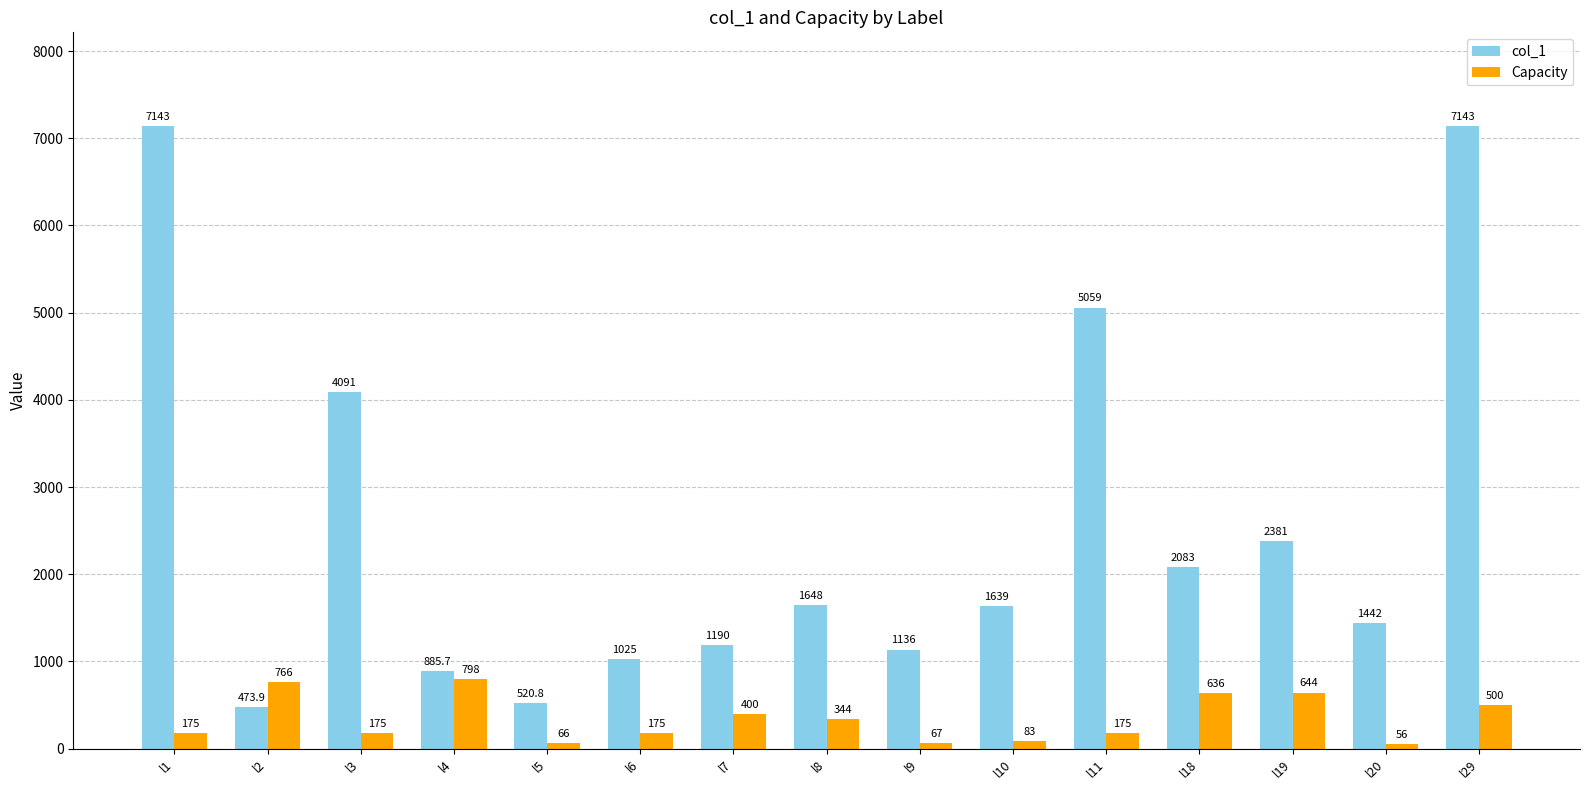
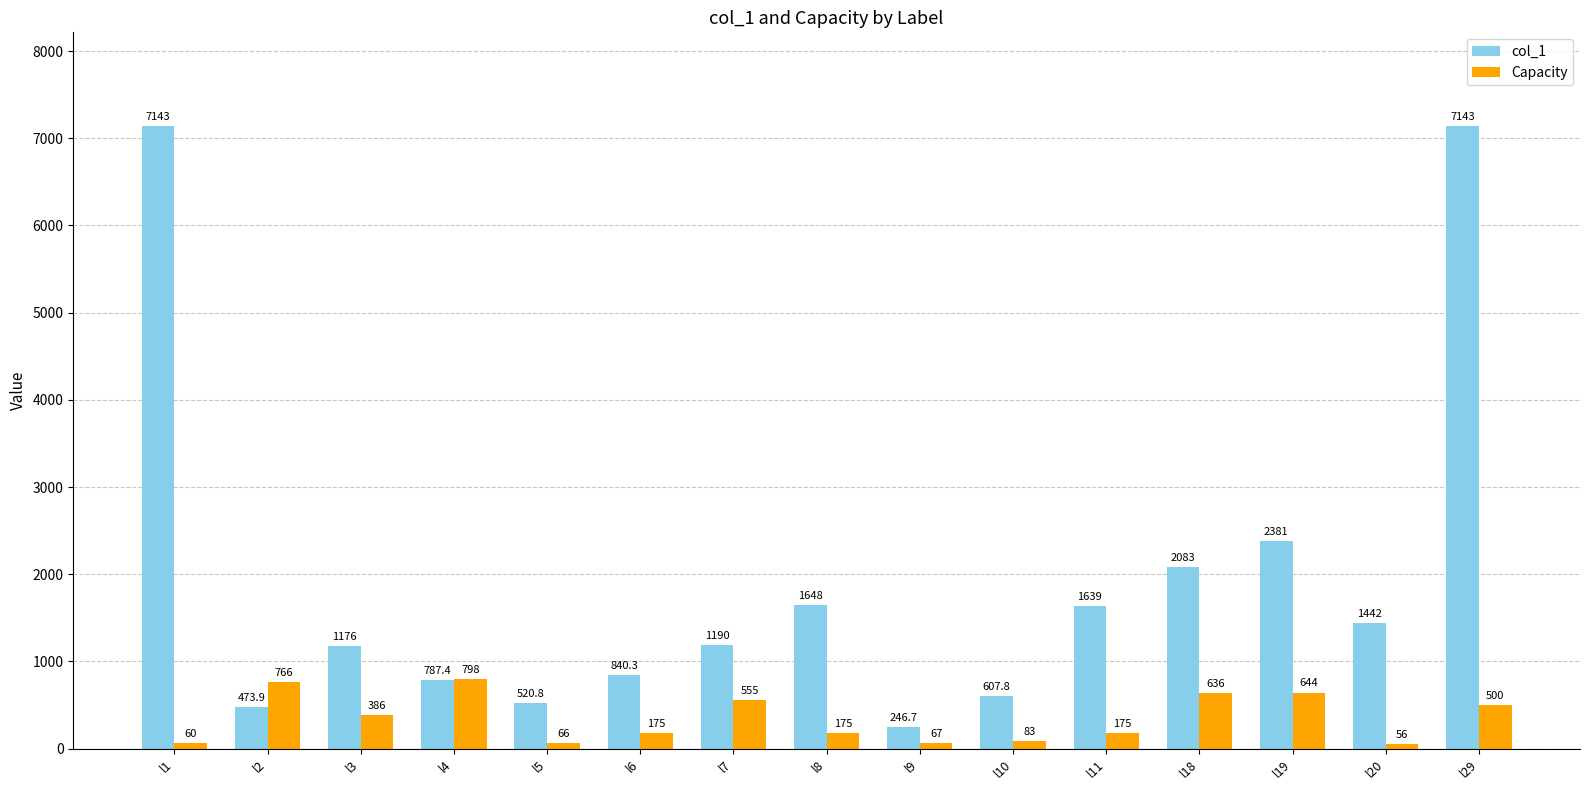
  {
    "col_1": {
      "l1": 7143,
      "l2": 473.9,
-     "l3": 4091,
-     "l4": 885.7,
+     "l3": 1176,
+     "l4": 787.4,
      "l5": 520.8,
-     "l6": 1025,
+     "l6": 840.3,
      "l7": 1190,
      "l8": 1648,
-     "l9": 1136,
-     "l10": 1639,
-     "l11": 5059,
+     "l9": 246.7,
+     "l10": 607.8,
+     "l11": 1639,
      "l18": 2083,
      "l19": 2381,
      "l20": 1442,
      "l29": 7143
    },
    "Capacity": {
-     "l1": 175,
+     "l1": 60,
      "l2": 766,
-     "l3": 175,
+     "l3": 386,
      "l4": 798,
      "l5": 66,
      "l6": 175,
-     "l7": 400,
-     "l8": 344,
+     "l7": 555,
+     "l8": 175,
      "l9": 67,
      "l10": 83,
      "l11": 175,
      "l18": 636,
      "l19": 644,
      "l20": 56,
      "l29": 500
    }
  }
